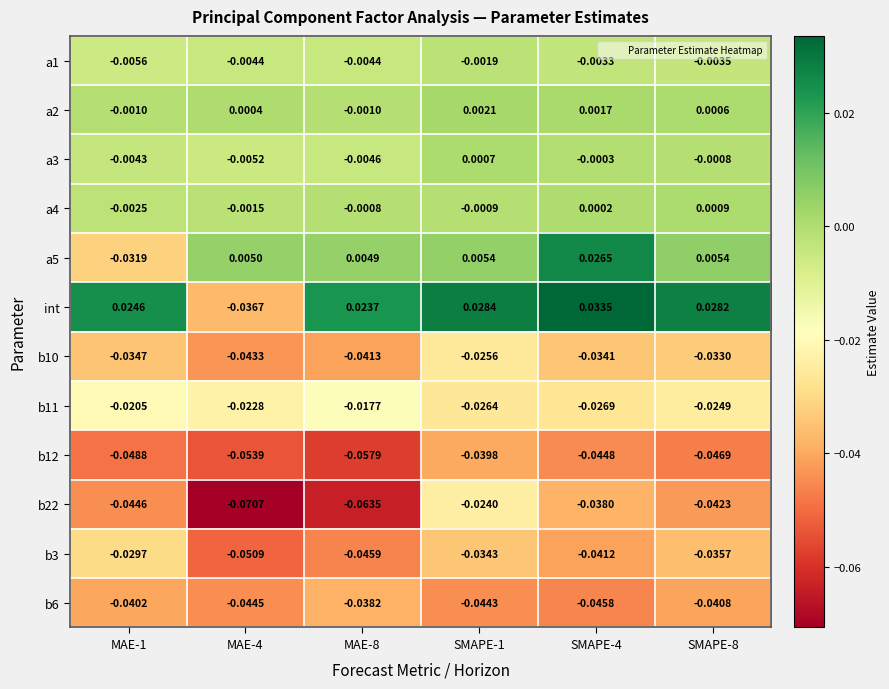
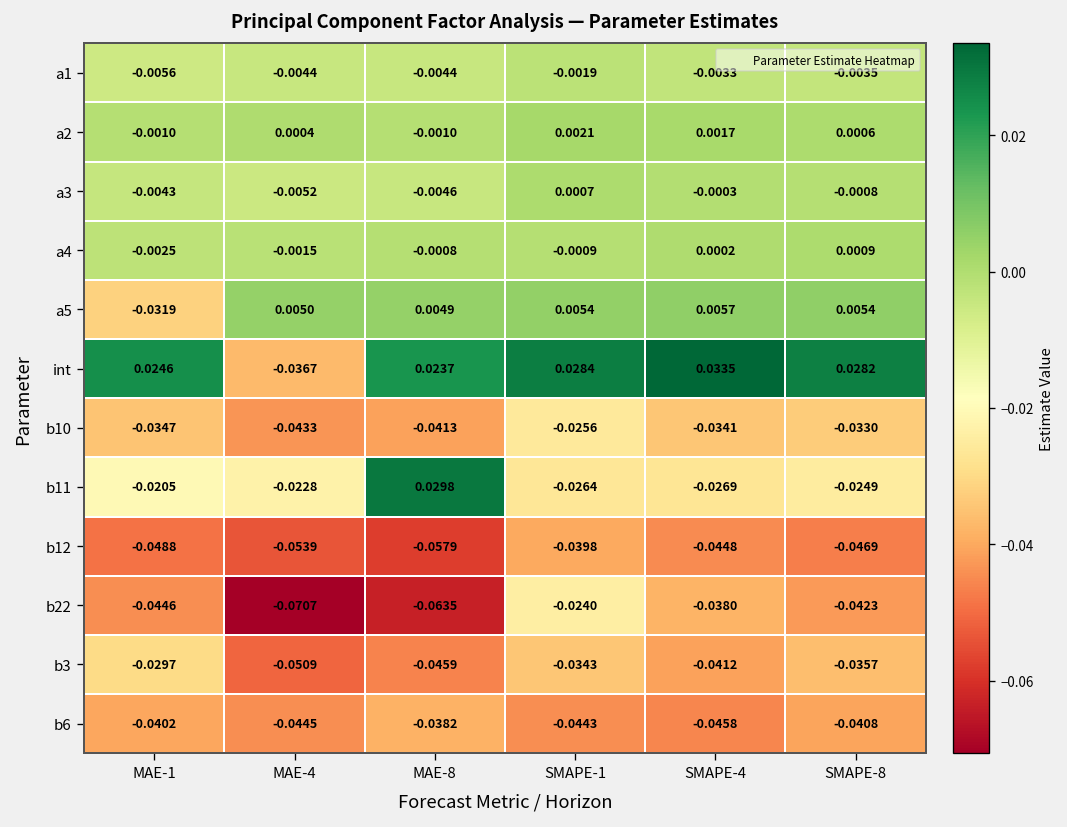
  {
    "a1": {
      "MAE-1": -0.0056,
      "MAE-4": -0.0044,
      "MAE-8": -0.0044,
      "SMAPE-1": -0.0019
    },
    "a2": {
      "MAE-1": -0.0010,
      "MAE-4": 0.0004,
      "MAE-8": -0.0010,
      "SMAPE-1": 0.0021,
      "SMAPE-4": 0.0017,
      "SMAPE-8": 0.0006
    },
    "a3": {
      "MAE-1": -0.0043,
      "MAE-4": -0.0052,
      "MAE-8": -0.0046,
      "SMAPE-1": 0.0007,
      "SMAPE-4": -0.0003,
      "SMAPE-8": -0.0008
    },
    "a4": {
      "MAE-1": -0.0025,
      "MAE-4": -0.0015,
      "MAE-8": -0.0008,
      "SMAPE-1": -0.0009,
      "SMAPE-4": 0.0002,
      "SMAPE-8": 0.0009
    },
    "a5": {
      "MAE-1": -0.0319,
      "MAE-4": 0.0050,
      "MAE-8": 0.0049,
      "SMAPE-1": 0.0054,
-     "SMAPE-4": 0.0265,
+     "SMAPE-4": 0.0057,
      "SMAPE-8": 0.0054
    },
    "int": {
      "MAE-1": 0.0246,
      "MAE-4": -0.0367,
      "MAE-8": 0.0237,
      "SMAPE-1": 0.0284,
      "SMAPE-4": 0.0335,
      "SMAPE-8": 0.0282
    },
    "b10": {
      "MAE-1": -0.0347,
      "MAE-4": -0.0433,
      "MAE-8": -0.0413,
      "SMAPE-1": -0.0256,
      "SMAPE-4": -0.0341,
      "SMAPE-8": -0.0330
    },
    "b11": {
      "MAE-1": -0.0205,
      "MAE-4": -0.0228,
-     "MAE-8": -0.0177,
+     "MAE-8": 0.0298,
      "SMAPE-1": -0.0264,
      "SMAPE-4": -0.0269,
      "SMAPE-8": -0.0249
    },
    "b12": {
      "MAE-1": -0.0488,
      "MAE-4": -0.0539,
      "MAE-8": -0.0579,
      "SMAPE-1": -0.0398,
      "SMAPE-4": -0.0448,
      "SMAPE-8": -0.0469
    },
    "b22": {
      "MAE-1": -0.0446,
      "MAE-4": -0.0707,
      "MAE-8": -0.0635,
      "SMAPE-1": -0.0240,
      "SMAPE-4": -0.0380,
      "SMAPE-8": -0.0423
    },
    "b3": {
      "MAE-1": -0.0297,
      "MAE-4": -0.0509,
      "MAE-8": -0.0459,
      "SMAPE-1": -0.0343,
      "SMAPE-4": -0.0412,
      "SMAPE-8": -0.0357
    },
    "b6": {
      "MAE-1": -0.0402,
      "MAE-4": -0.0445,
      "MAE-8": -0.0382,
      "SMAPE-1": -0.0443,
      "SMAPE-4": -0.0458,
      "SMAPE-8": -0.0408
    }
  }
